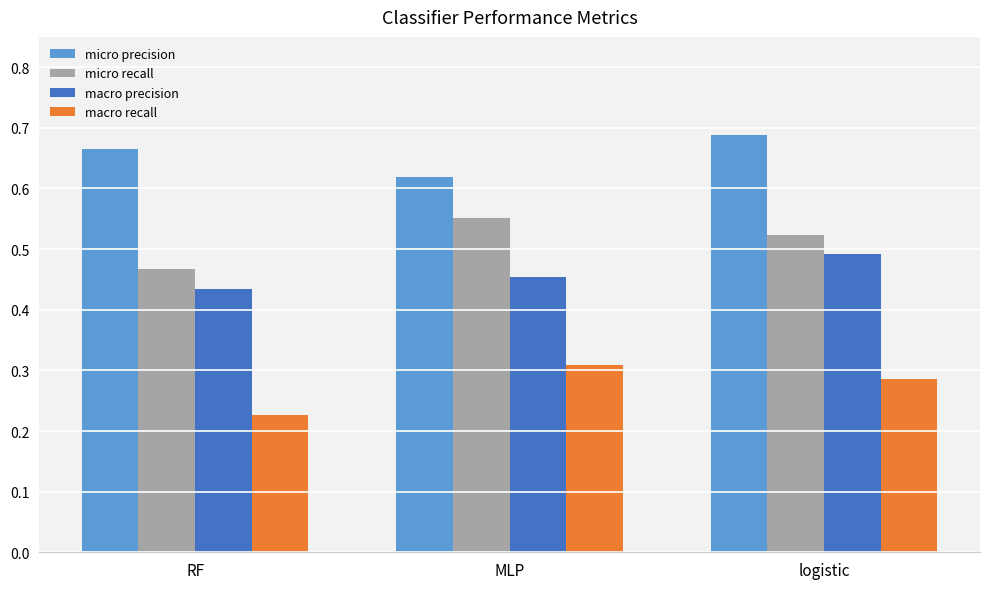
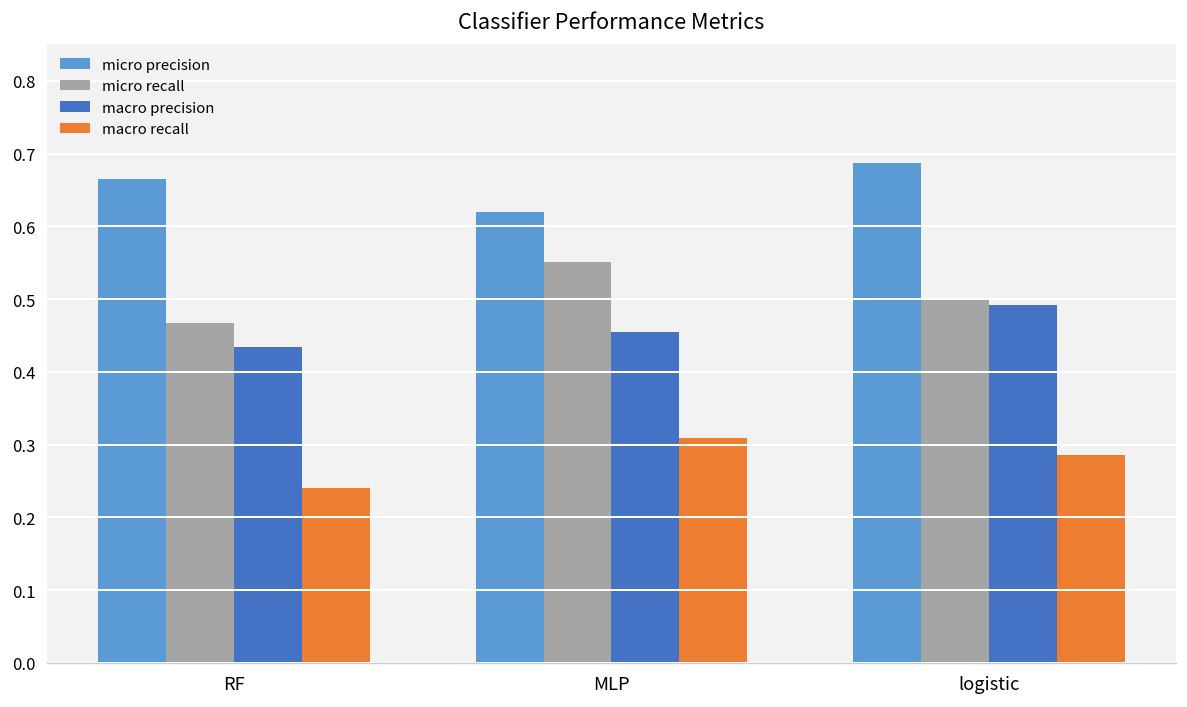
  {
    "micro recall": {
      "RF": 0.47,
      "MLP": 0.55,
-     "logistic": 0.52
+     "logistic": 0.50
    },
    "macro recall": {
-     "RF": 0.23,
+     "RF": 0.24,
      "MLP": 0.31,
      "logistic": 0.29
    }
  }
